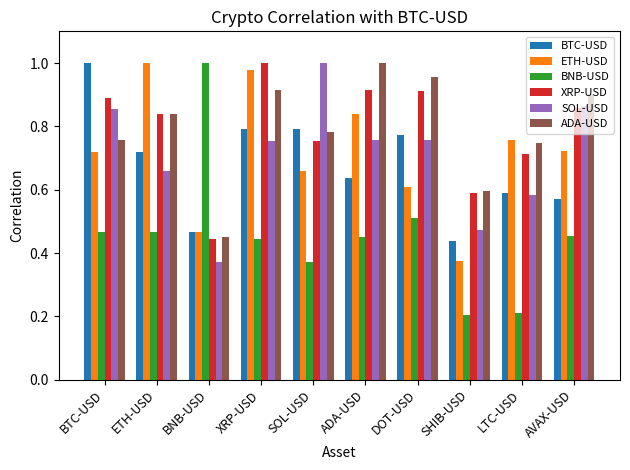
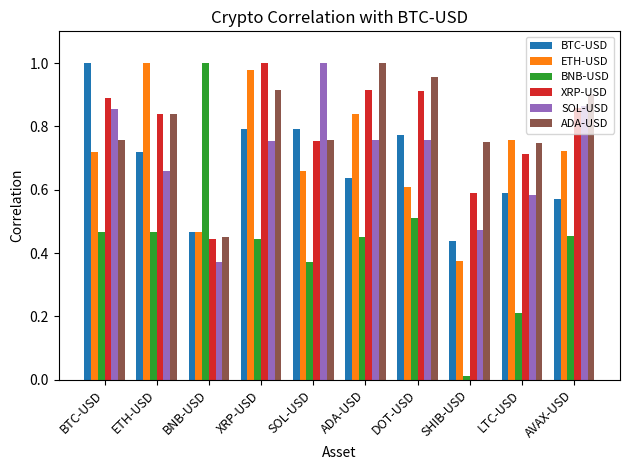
  {
    "BTC-USD": {
      "BTC-USD": 1.00,
      "ETH-USD": 0.72,
      "BNB-USD": 0.47,
      "XRP-USD": 0.79,
      "SOL-USD": 0.79,
      "ADA-USD": 0.64,
      "DOT-USD": 0.77,
      "SHIB-USD": 0.44,
      "LTC-USD": 0.59,
      "AVAX-USD": 0.57
    },
    "ETH-USD": {
      "BTC-USD": 0.72,
      "ETH-USD": 1.00,
      "BNB-USD": 0.46,
      "XRP-USD": 0.98,
      "SOL-USD": 0.66,
      "ADA-USD": 0.84,
      "DOT-USD": 0.61,
      "SHIB-USD": 0.38,
      "LTC-USD": 0.76,
      "AVAX-USD": 0.72
    },
    "BNB-USD": {
      "BTC-USD": 0.47,
      "ETH-USD": 0.46,
      "BNB-USD": 1.00,
      "XRP-USD": 0.45,
      "SOL-USD": 0.37,
      "ADA-USD": 0.45,
      "DOT-USD": 0.51,
-     "SHIB-USD": 0.21,
+     "SHIB-USD": 0.01,
      "LTC-USD": 0.21,
      "AVAX-USD": 0.46
    },
    "XRP-USD": {
      "BTC-USD": 0.89,
      "ETH-USD": 0.84,
      "BNB-USD": 0.45,
      "XRP-USD": 1.00,
      "SOL-USD": 0.75,
      "ADA-USD": 0.92,
      "DOT-USD": 0.91,
      "SHIB-USD": 0.59,
      "LTC-USD": 0.71
    },
    "SOL-USD": {
      "BTC-USD": 0.85,
      "ETH-USD": 0.66,
      "BNB-USD": 0.37,
      "XRP-USD": 0.75,
      "SOL-USD": 1.00,
      "ADA-USD": 0.76,
      "DOT-USD": 0.76,
      "SHIB-USD": 0.47,
      "LTC-USD": 0.58
    },
    "ADA-USD": {
      "BTC-USD": 0.76,
      "ETH-USD": 0.84,
      "BNB-USD": 0.45,
      "XRP-USD": 0.92,
-     "SOL-USD": 0.78,
+     "SOL-USD": 0.76,
      "ADA-USD": 1.00,
      "DOT-USD": 0.96,
-     "SHIB-USD": 0.60,
+     "SHIB-USD": 0.75,
      "LTC-USD": 0.75
    }
  }
